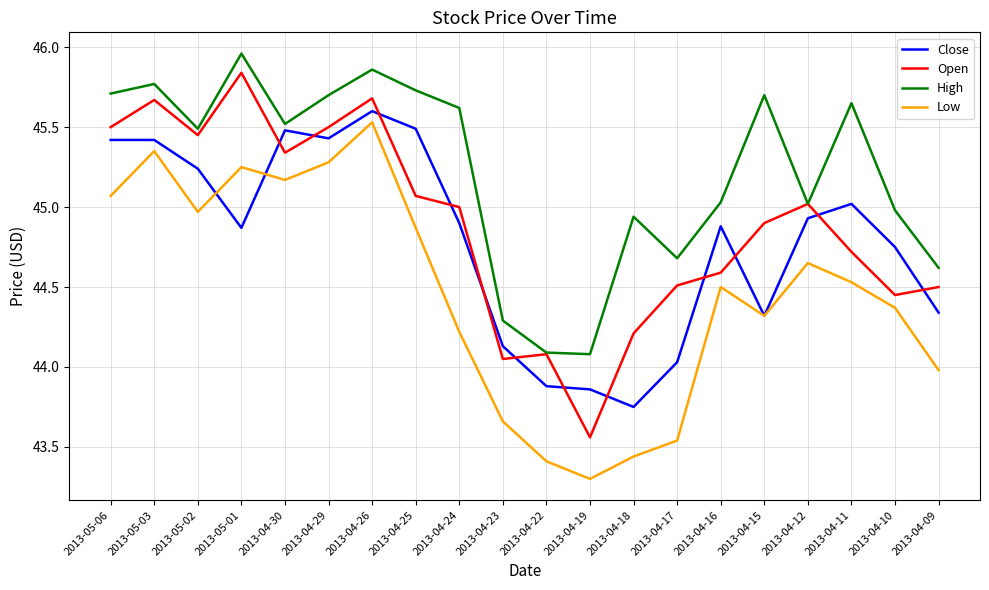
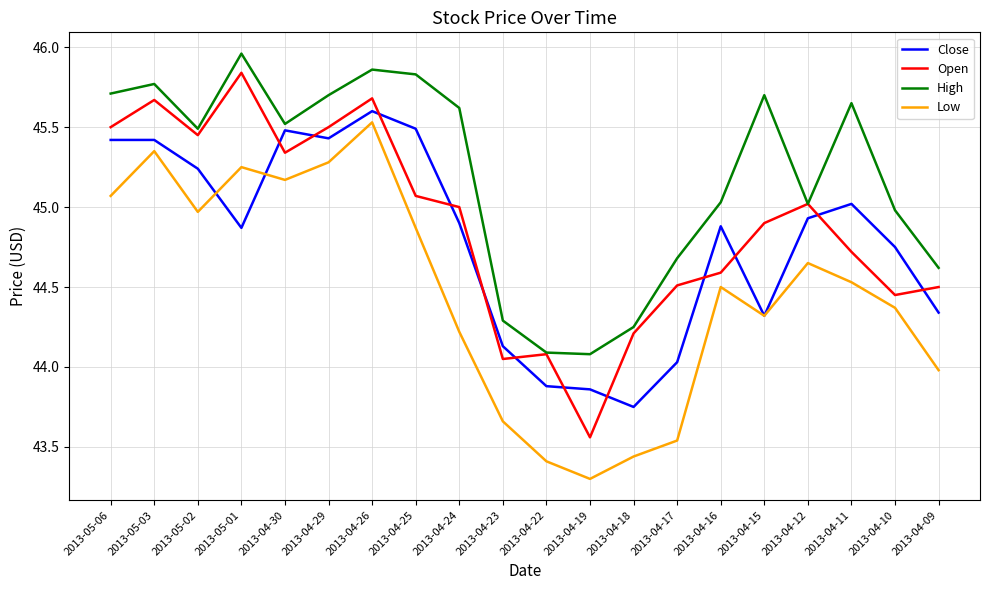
  {
    "Close": {
      "2013-05-06": 45.42,
      "2013-05-03": 45.42,
      "2013-05-02": 45.24,
      "2013-05-01": 44.87,
      "2013-04-30": 45.48,
      "2013-04-29": 45.43,
      "2013-04-26": 45.60,
      "2013-04-25": 45.49,
      "2013-04-24": 44.90,
      "2013-04-23": 44.13,
      "2013-04-22": 43.88,
      "2013-04-19": 43.86,
      "2013-04-18": 43.75,
      "2013-04-17": 44.03,
      "2013-04-16": 44.88,
      "2013-04-12": 44.93,
      "2013-04-11": 45.02,
      "2013-04-10": 44.75,
      "2013-04-09": 44.34
    },
    "Open": {
      "2013-05-06": 45.50,
      "2013-05-03": 45.67,
      "2013-05-02": 45.45,
      "2013-05-01": 45.84,
      "2013-04-30": 45.34,
      "2013-04-29": 45.50,
      "2013-04-26": 45.68,
      "2013-04-25": 45.07,
      "2013-04-24": 45.00,
      "2013-04-23": 44.05,
      "2013-04-19": 43.56,
      "2013-04-18": 44.21,
      "2013-04-17": 44.51,
      "2013-04-16": 44.59,
      "2013-04-15": 44.90,
      "2013-04-11": 44.72,
      "2013-04-10": 44.45,
      "2013-04-09": 44.50
    },
    "High": {
      "2013-05-06": 45.71,
      "2013-05-03": 45.77,
      "2013-05-02": 45.49,
      "2013-05-01": 45.96,
      "2013-04-30": 45.52,
      "2013-04-29": 45.70,
      "2013-04-26": 45.86,
-     "2013-04-25": 45.73,
+     "2013-04-25": 45.83,
      "2013-04-24": 45.62,
      "2013-04-23": 44.29,
      "2013-04-19": 44.08,
-     "2013-04-18": 44.94,
+     "2013-04-18": 44.25,
      "2013-04-17": 44.68,
      "2013-04-16": 45.03,
      "2013-04-15": 45.70,
      "2013-04-11": 45.65,
      "2013-04-10": 44.98,
      "2013-04-09": 44.62
    },
    "Low": {
      "2013-05-06": 45.07,
      "2013-05-03": 45.35,
      "2013-05-02": 44.97,
      "2013-05-01": 45.25,
      "2013-04-30": 45.17,
      "2013-04-29": 45.28,
      "2013-04-26": 45.53,
      "2013-04-25": 44.87,
      "2013-04-24": 44.22,
      "2013-04-23": 43.66,
      "2013-04-22": 43.41,
      "2013-04-19": 43.30,
      "2013-04-18": 43.44,
      "2013-04-17": 43.54,
      "2013-04-16": 44.50,
      "2013-04-12": 44.65,
      "2013-04-11": 44.53,
      "2013-04-10": 44.37,
      "2013-04-09": 43.98
    }
  }
